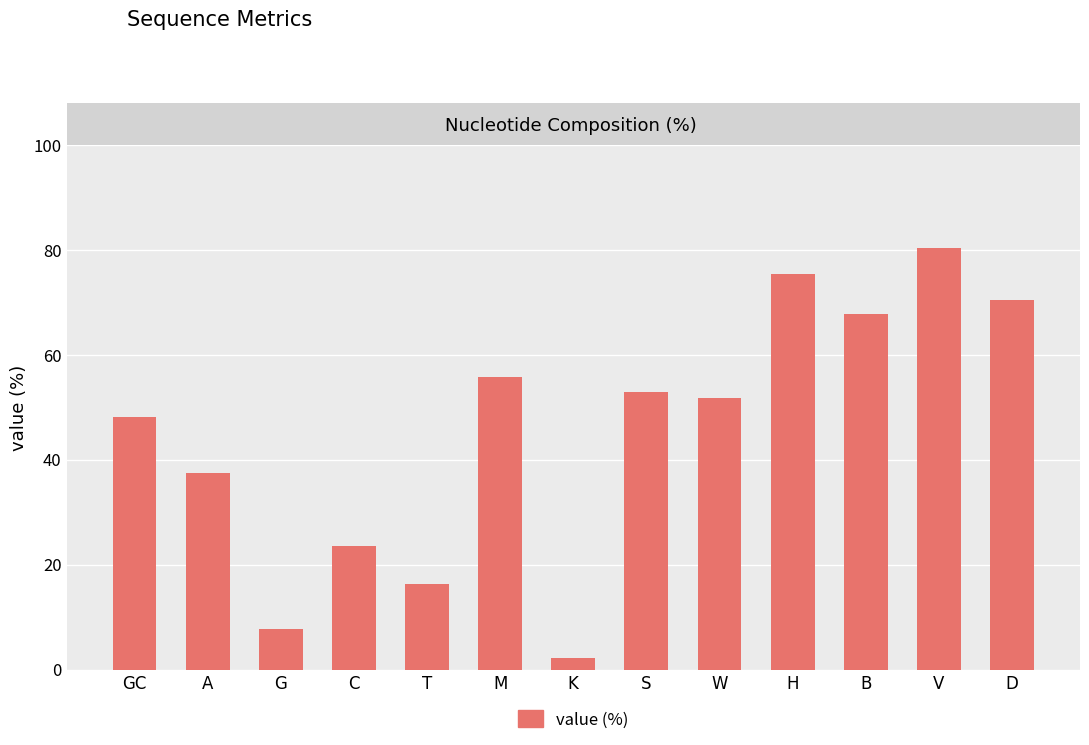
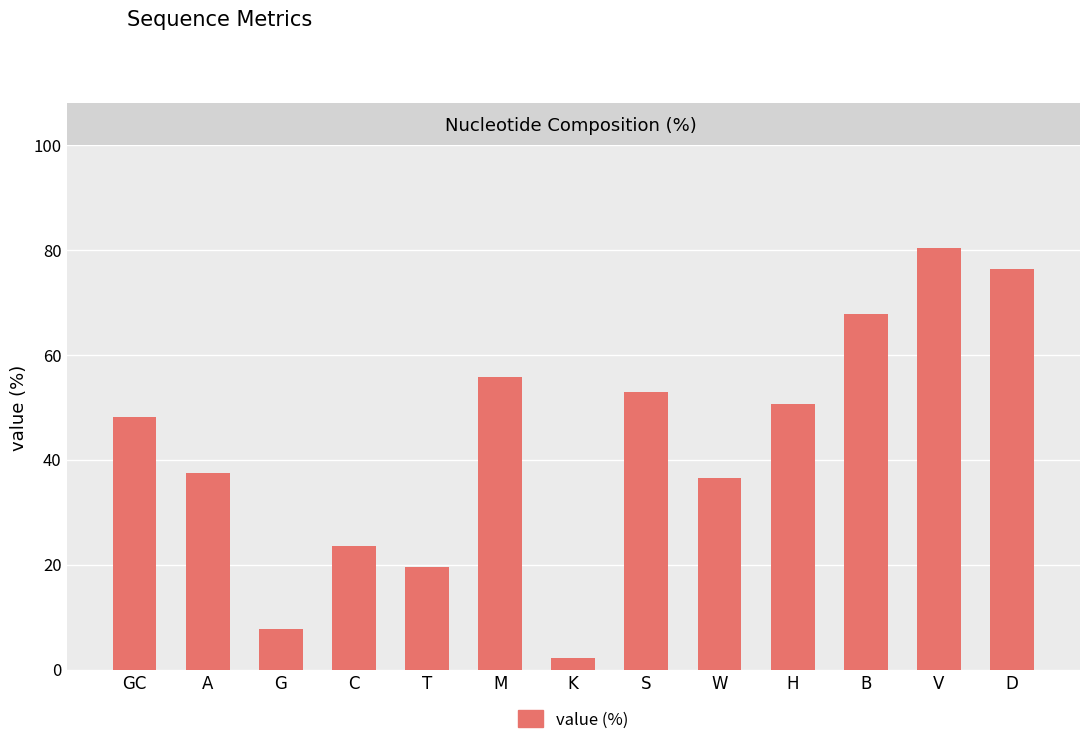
  {
    "GC": 48,
    "A": 37,
    "G": 8,
    "C": 24,
-   "T": 16,
+   "T": 20,
    "M": 56,
    "K": 2,
    "S": 53,
-   "W": 52,
-   "H": 75,
+   "W": 37,
+   "H": 51,
    "B": 68,
    "V": 80,
-   "D": 71
+   "D": 76
  }
